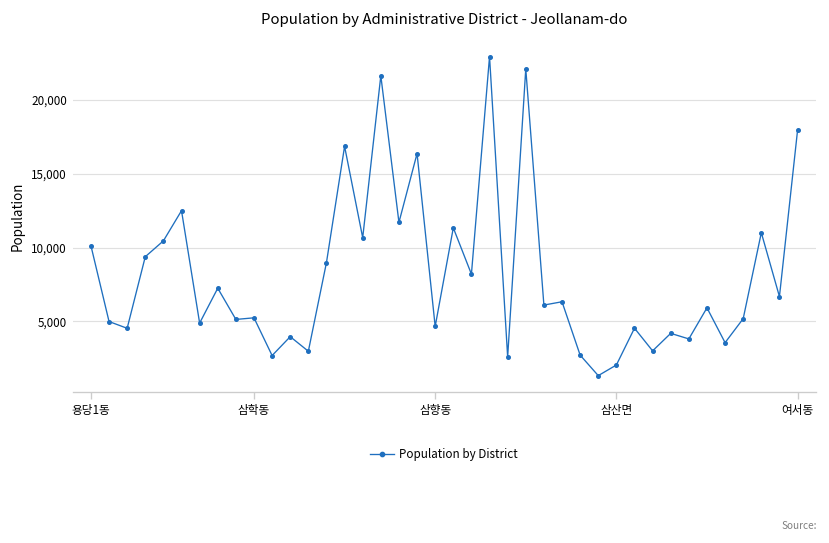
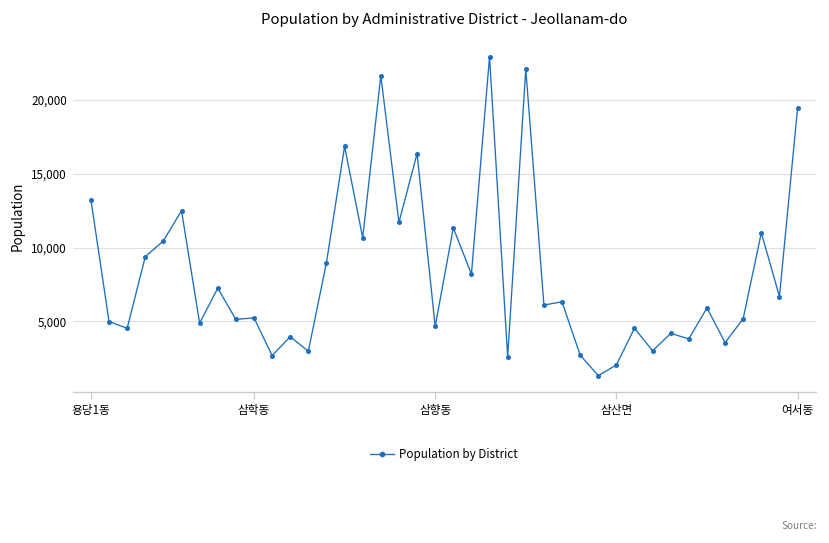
  {
-   "용당1동": "10,100",
+   "용당1동": "13,200",
    "삼학동": "5,200",
    "삼향동": "4,700",
    "삼산면": "2,100",
-   "여서동": "17,900"
+   "여서동": "19,400"
  }
